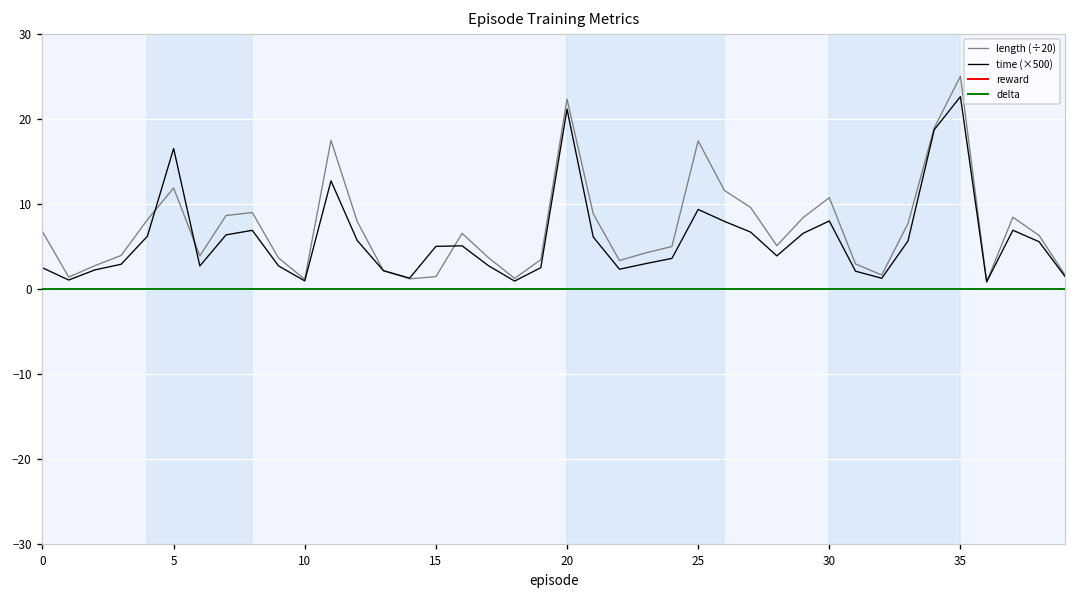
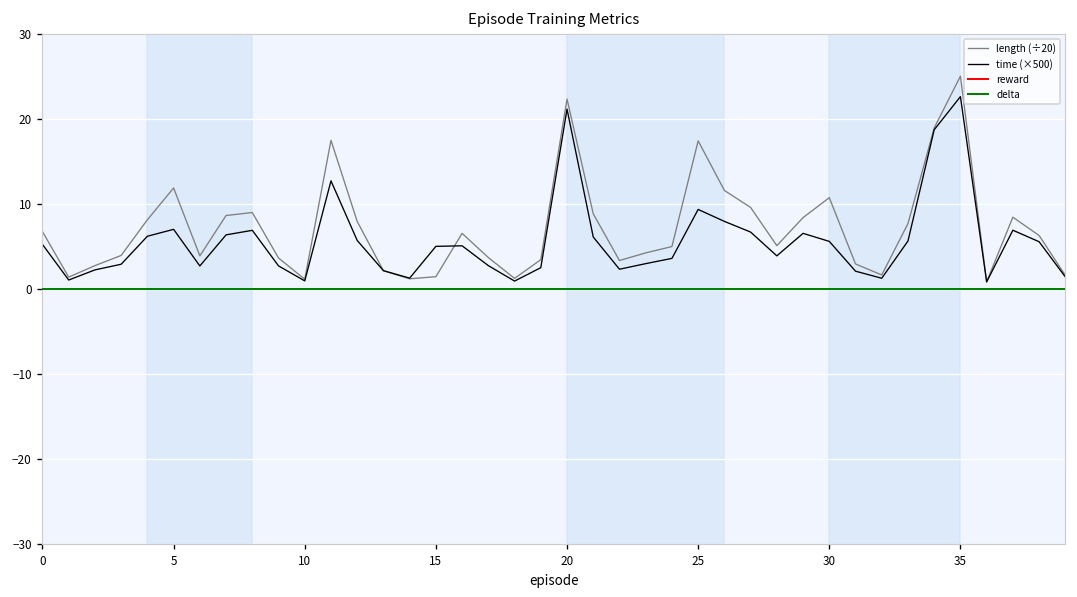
  {
    "length (÷20)": {
      "0": 7,
      "5": 12,
      "15": 1,
      "20": 22,
      "25": 17,
      "30": 11,
      "35": 25
    },
    "time (×500)": {
-     "0": 2,
-     "5": 16,
+     "0": 5,
+     "5": 7,
      "15": 5,
      "20": 21,
      "25": 9,
-     "30": 8,
+     "30": 6,
      "35": 23
    },
    "delta": {
      "0": 0,
      "5": 0,
      "10": 0,
      "15": 0,
      "20": 0,
      "25": 0,
      "30": 0,
      "35": 0
    }
  }
